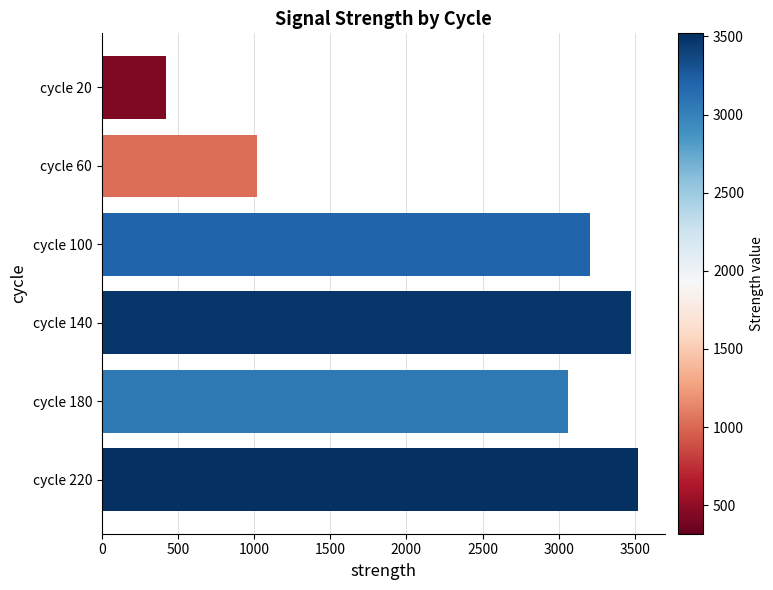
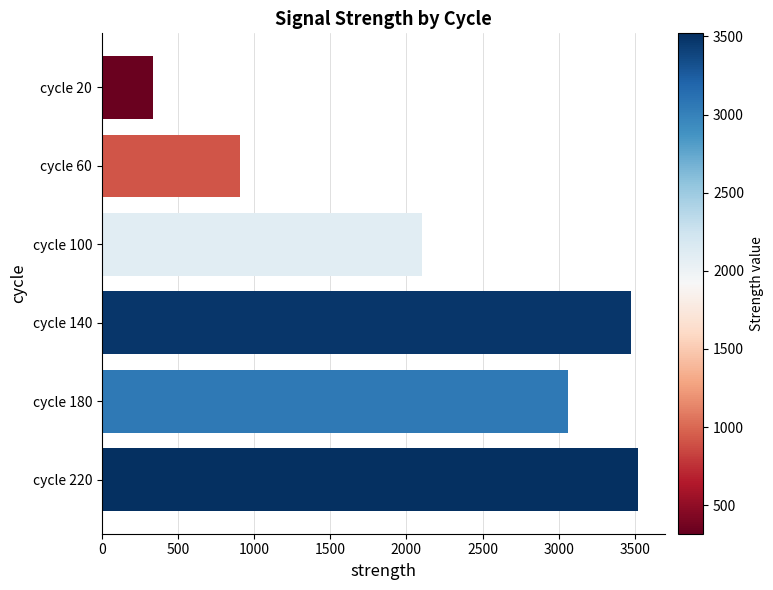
  {
-   "cycle 20": 420,
-   "cycle 60": 1020,
-   "cycle 100": 3210,
+   "cycle 20": 340,
+   "cycle 60": 910,
+   "cycle 100": 2100,
    "cycle 140": 3480,
    "cycle 180": 3060,
    "cycle 220": 3520
  }
